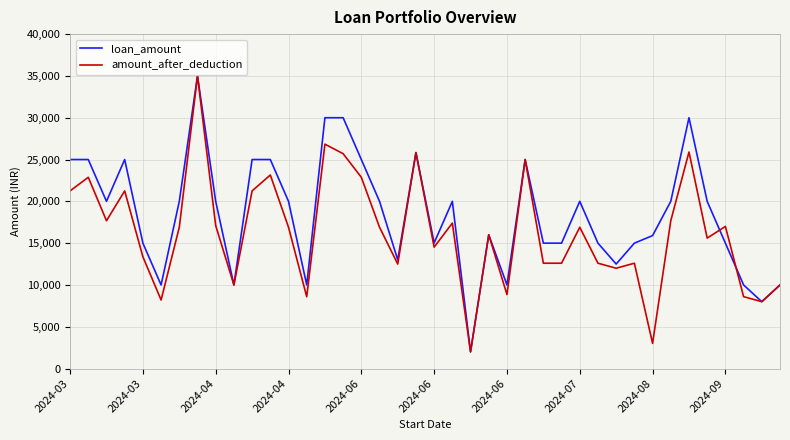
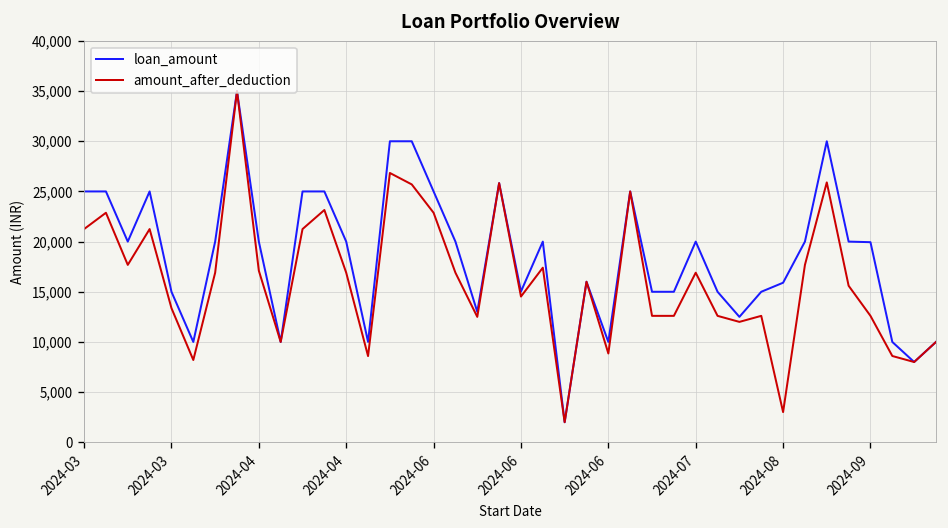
  {
    "loan_amount": {
      "2024-07": "20,000",
      "2024-08": "16,000",
-     "2024-09": "15,000"
+     "2024-09": "20,000"
    },
    "amount_after_deduction": {
      "2024-07": "17,000",
      "2024-08": "3,000",
-     "2024-09": "17,000"
+     "2024-09": "13,000"
    }
  }
